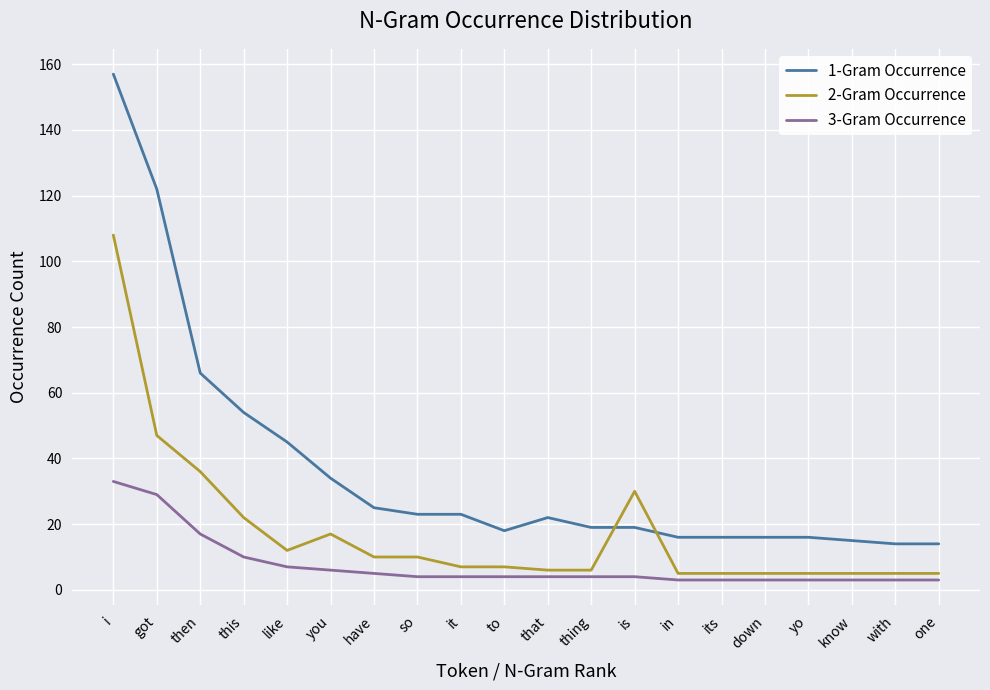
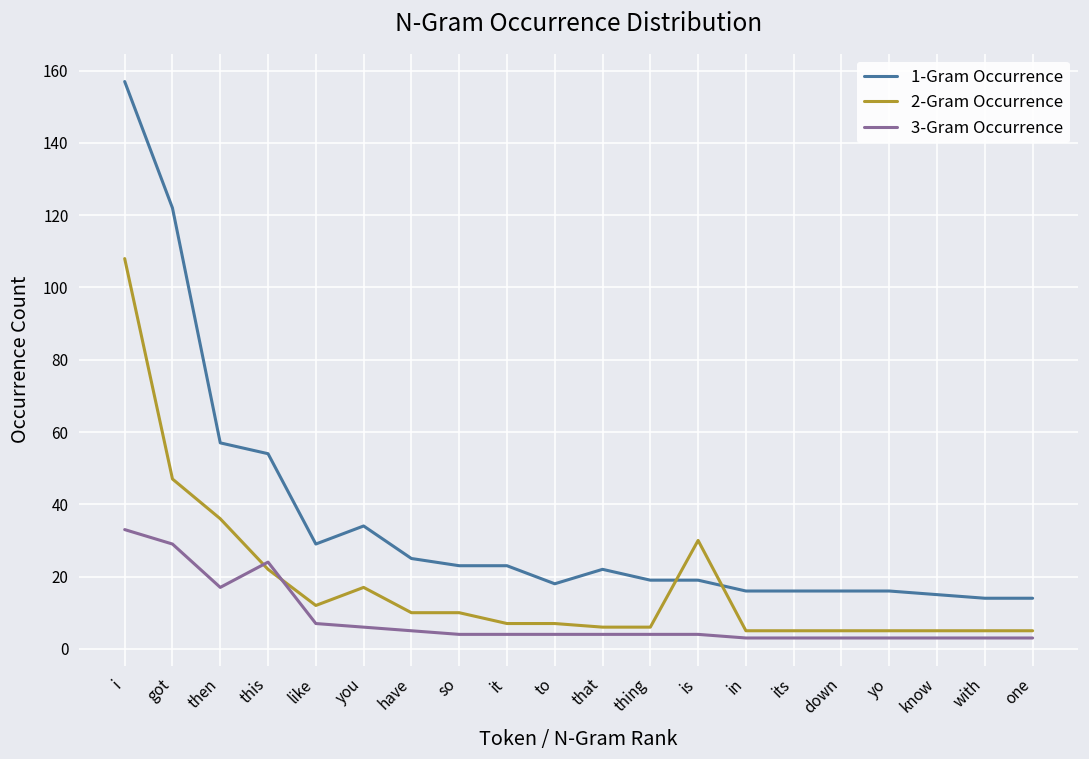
  {
    "1-Gram Occurrence": {
      "i": 157,
      "got": 122,
-     "then": 66,
+     "then": 57,
      "this": 54,
-     "like": 45,
+     "like": 29,
      "you": 34,
      "have": 25,
      "so": 23,
      "it": 23,
      "to": 18,
      "that": 22,
      "thing": 19,
      "is": 19,
      "in": 16,
      "its": 16,
      "down": 16,
      "yo": 16,
      "know": 15,
      "with": 14,
      "one": 14
    },
    "2-Gram Occurrence": {
      "i": 108,
      "got": 47,
      "then": 36,
      "this": 22,
      "like": 12,
      "you": 17,
      "have": 10,
      "so": 10,
      "it": 7,
      "to": 7,
      "that": 6,
      "thing": 6,
      "is": 30,
      "in": 5,
      "its": 5,
      "down": 5,
      "yo": 5,
      "know": 5,
      "with": 5,
      "one": 5
    },
    "3-Gram Occurrence": {
      "i": 33,
      "got": 29,
      "then": 17,
-     "this": 10,
+     "this": 24,
      "like": 7,
      "you": 6,
      "have": 5,
      "so": 4,
      "it": 4,
      "to": 4,
      "that": 4,
      "thing": 4,
      "is": 4,
      "in": 3,
      "its": 3,
      "down": 3,
      "yo": 3,
      "know": 3,
      "with": 3,
      "one": 3
    }
  }
